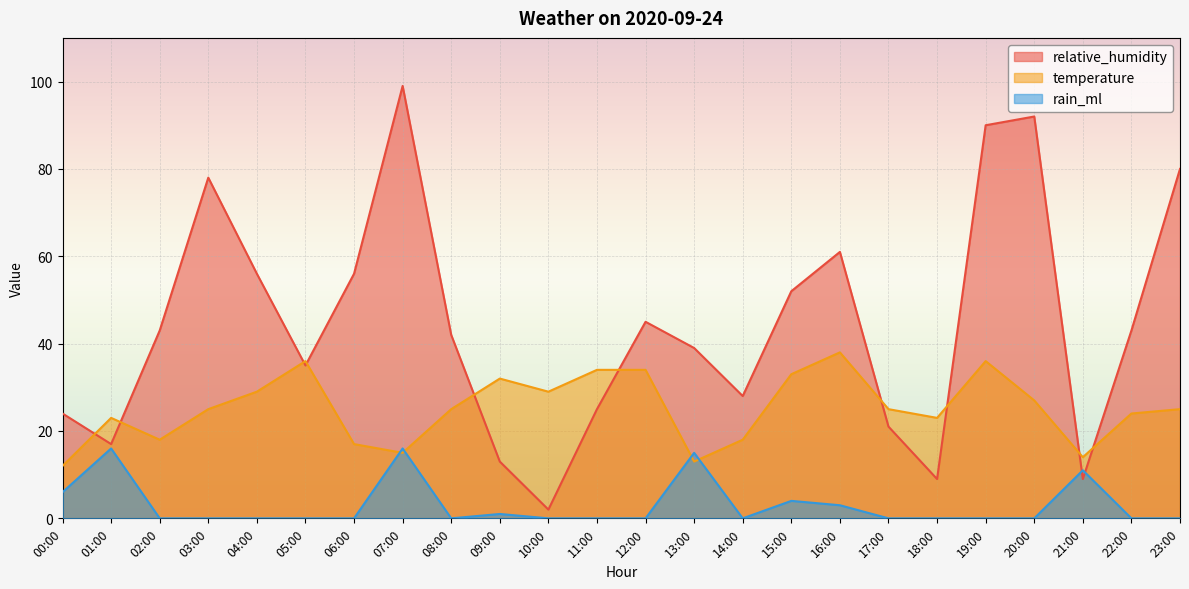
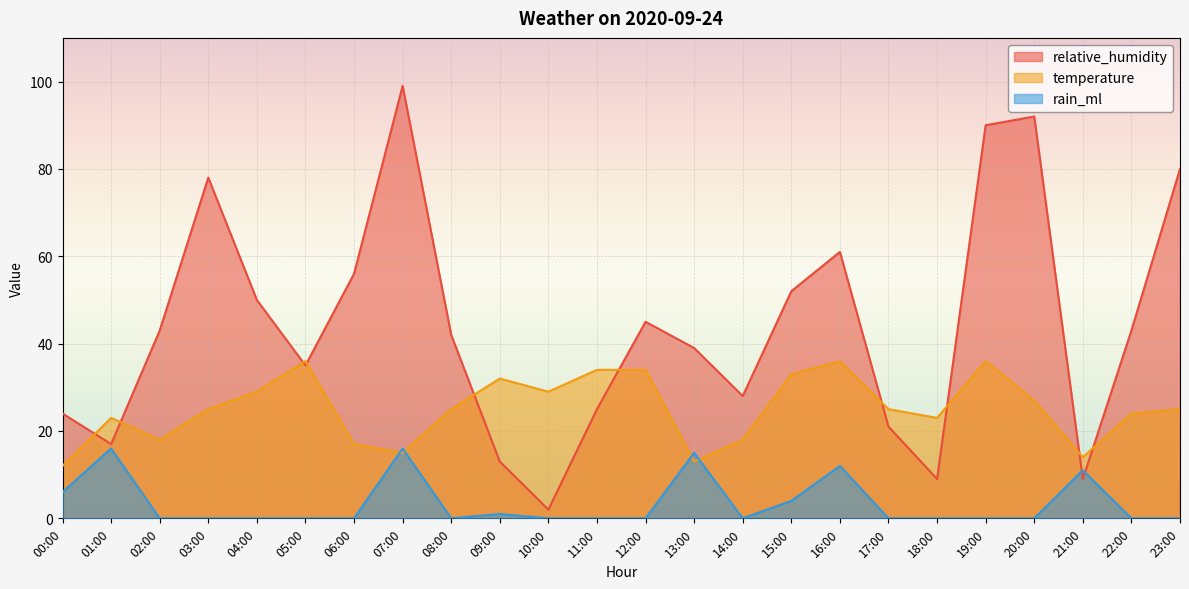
  {
    "relative_humidity": {
      "00:00": 24,
      "01:00": 17,
      "02:00": 43,
      "03:00": 78,
-     "04:00": 56,
+     "04:00": 50,
      "05:00": 35,
      "06:00": 56,
      "07:00": 99,
      "08:00": 42,
      "09:00": 13,
      "10:00": 2,
      "11:00": 25,
      "12:00": 45,
      "13:00": 39,
      "14:00": 28,
      "15:00": 52,
      "16:00": 61,
      "17:00": 21,
      "18:00": 9,
      "19:00": 90,
      "20:00": 92,
      "21:00": 9,
      "22:00": 43,
      "23:00": 80
    },
    "temperature": {
      "00:00": 12,
      "01:00": 23,
      "02:00": 18,
      "03:00": 25,
      "04:00": 29,
      "05:00": 36,
      "06:00": 17,
      "07:00": 15,
      "08:00": 25,
      "09:00": 32,
      "10:00": 29,
      "11:00": 34,
      "12:00": 34,
      "13:00": 13,
      "14:00": 18,
      "15:00": 33,
-     "16:00": 38,
+     "16:00": 36,
      "17:00": 25,
      "18:00": 23,
      "19:00": 36,
      "20:00": 27,
      "21:00": 14,
      "22:00": 24,
      "23:00": 25
    },
    "rain_ml": {
      "00:00": 6,
      "01:00": 16,
      "02:00": 0,
      "03:00": 0,
      "04:00": 0,
      "05:00": 0,
      "06:00": 0,
      "07:00": 16,
      "08:00": 0,
      "09:00": 1,
      "10:00": 0,
      "11:00": 0,
      "12:00": 0,
      "13:00": 15,
      "14:00": 0,
      "15:00": 4,
-     "16:00": 3,
+     "16:00": 12,
      "17:00": 0,
      "18:00": 0,
      "19:00": 0,
      "20:00": 0,
      "21:00": 11,
      "22:00": 0,
      "23:00": 0
    }
  }
